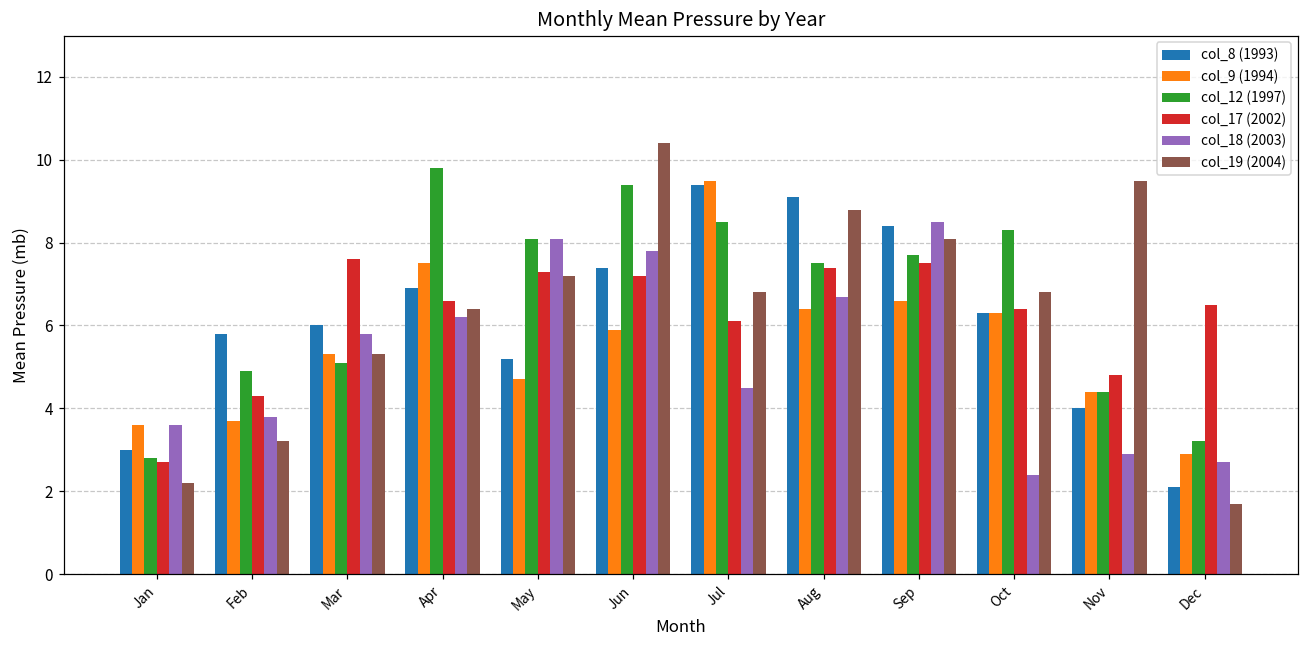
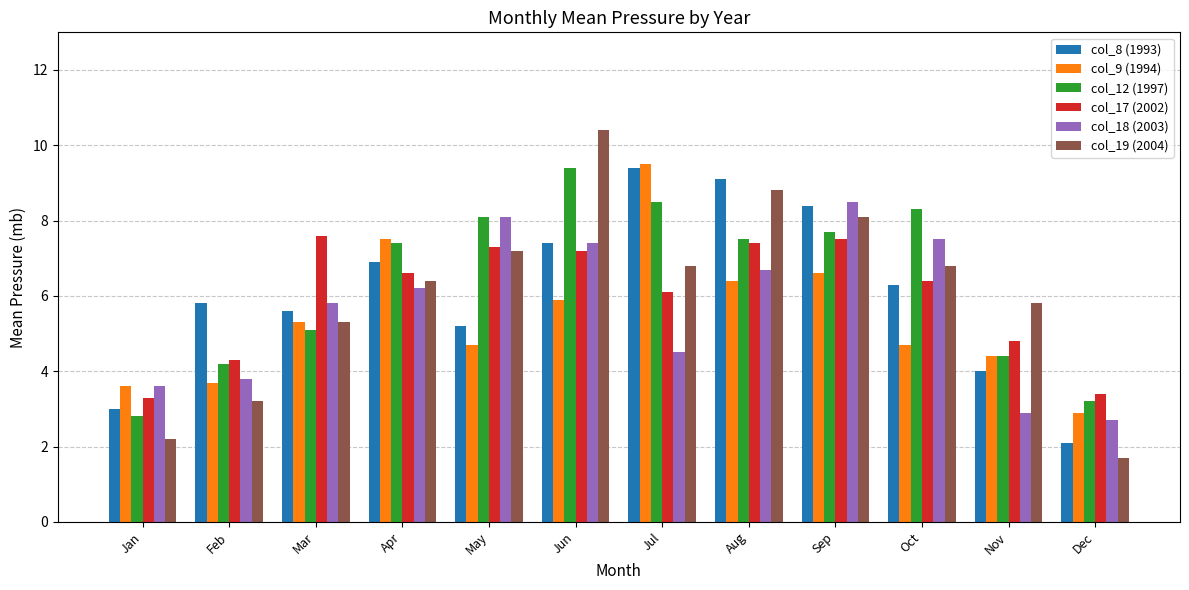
  {
    "col_8 (1993)": {
      "Jan": 3.0,
      "Feb": 5.8,
-     "Mar": 6.0,
+     "Mar": 5.6,
      "Apr": 6.9,
      "May": 5.2,
      "Jun": 7.4,
      "Jul": 9.4,
      "Aug": 9.1,
      "Sep": 8.4,
      "Oct": 6.3,
      "Nov": 4.0,
      "Dec": 2.1
    },
    "col_9 (1994)": {
      "Jan": 3.6,
      "Feb": 3.7,
      "Mar": 5.3,
      "Apr": 7.5,
      "May": 4.7,
      "Jun": 5.9,
      "Jul": 9.5,
      "Aug": 6.4,
      "Sep": 6.6,
-     "Oct": 6.3,
+     "Oct": 4.7,
      "Nov": 4.4,
      "Dec": 2.9
    },
    "col_12 (1997)": {
      "Jan": 2.8,
-     "Feb": 4.9,
+     "Feb": 4.2,
      "Mar": 5.1,
-     "Apr": 9.8,
+     "Apr": 7.4,
      "May": 8.1,
      "Jun": 9.4,
      "Jul": 8.5,
      "Aug": 7.5,
      "Sep": 7.7,
      "Oct": 8.3,
      "Nov": 4.4,
      "Dec": 3.2
    },
    "col_17 (2002)": {
-     "Jan": 2.7,
+     "Jan": 3.3,
      "Feb": 4.3,
      "Mar": 7.6,
      "Apr": 6.6,
      "May": 7.3,
      "Jun": 7.2,
      "Jul": 6.1,
      "Aug": 7.4,
      "Sep": 7.5,
      "Oct": 6.4,
      "Nov": 4.8,
-     "Dec": 6.5
+     "Dec": 3.4
    },
    "col_18 (2003)": {
      "Jan": 3.6,
      "Feb": 3.8,
      "Mar": 5.8,
      "Apr": 6.2,
      "May": 8.1,
-     "Jun": 7.8,
+     "Jun": 7.4,
      "Jul": 4.5,
      "Aug": 6.7,
      "Sep": 8.5,
-     "Oct": 2.4,
+     "Oct": 7.5,
      "Nov": 2.9,
      "Dec": 2.7
    },
    "col_19 (2004)": {
      "Jan": 2.2,
      "Feb": 3.2,
      "Mar": 5.3,
      "Apr": 6.4,
      "May": 7.2,
      "Jun": 10.4,
      "Jul": 6.8,
      "Aug": 8.8,
      "Sep": 8.1,
      "Oct": 6.8,
-     "Nov": 9.5,
+     "Nov": 5.8,
      "Dec": 1.7
    }
  }
